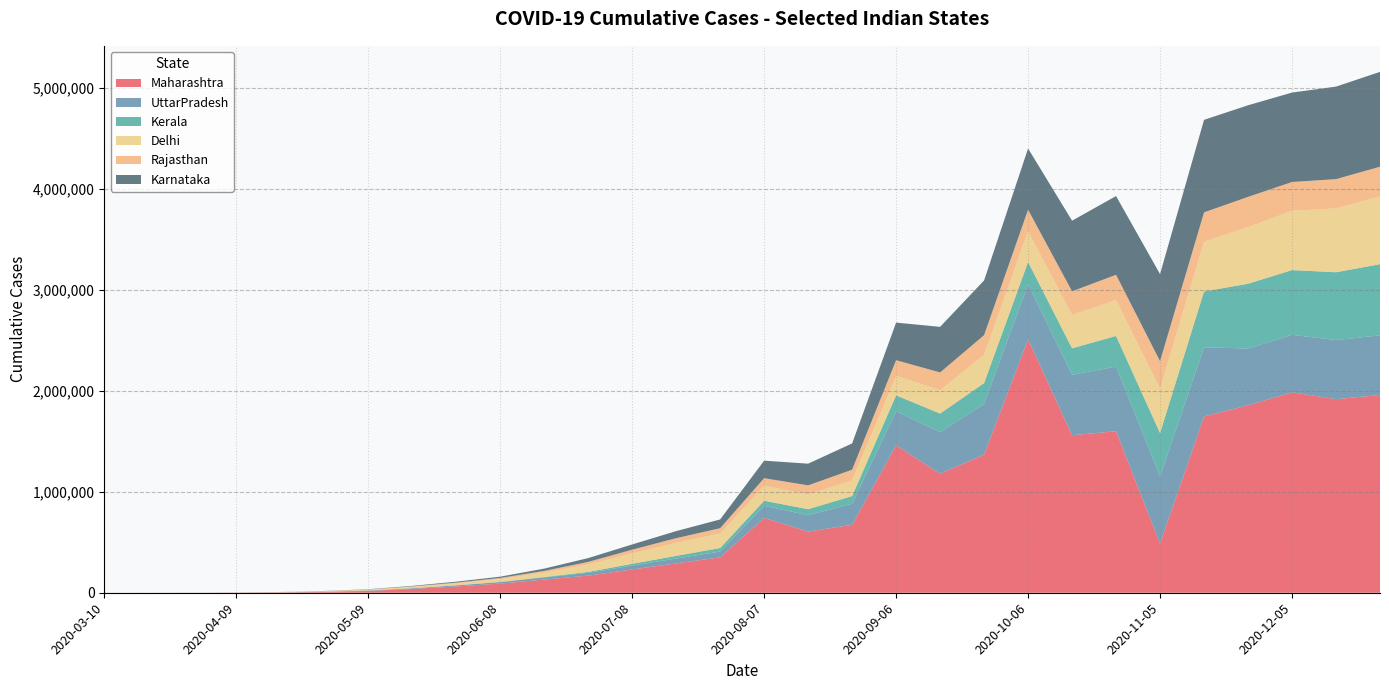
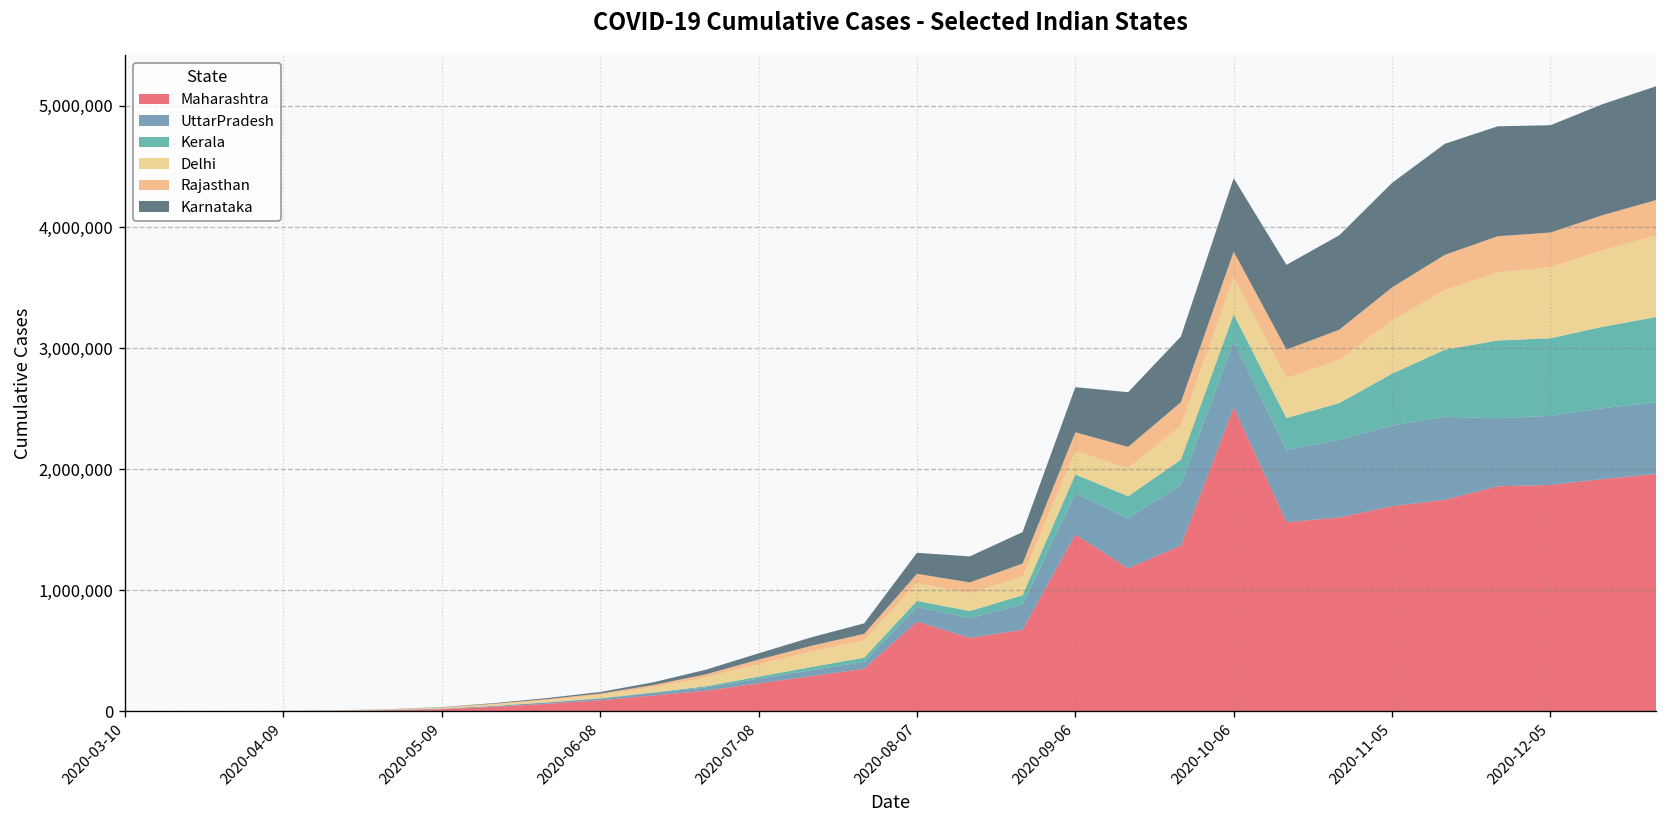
  {
    "Maharashtra": {
      "2020-07-08": "230,000",
      "2020-08-07": "740,000",
      "2020-09-06": "1,460,000",
      "2020-10-06": "2,510,000",
-     "2020-11-05": "490,000",
-     "2020-12-05": "1,990,000"
+     "2020-11-05": "1,690,000",
+     "2020-12-05": "1,870,000"
    }
  }
